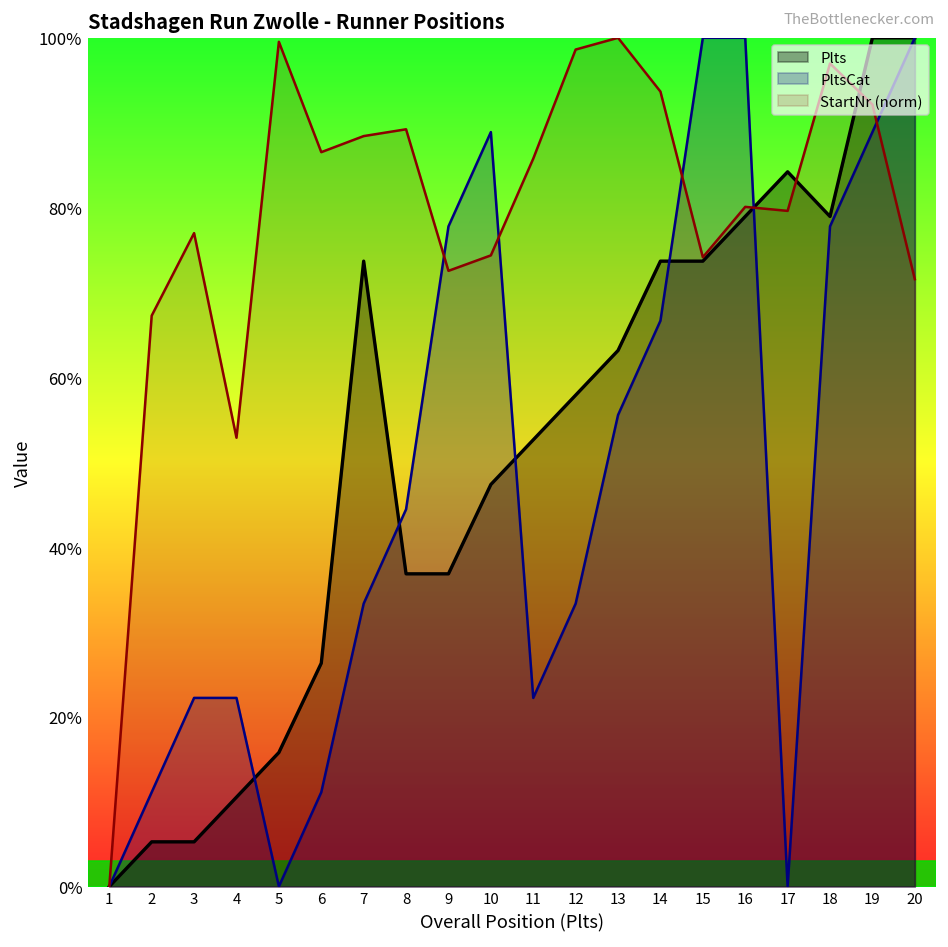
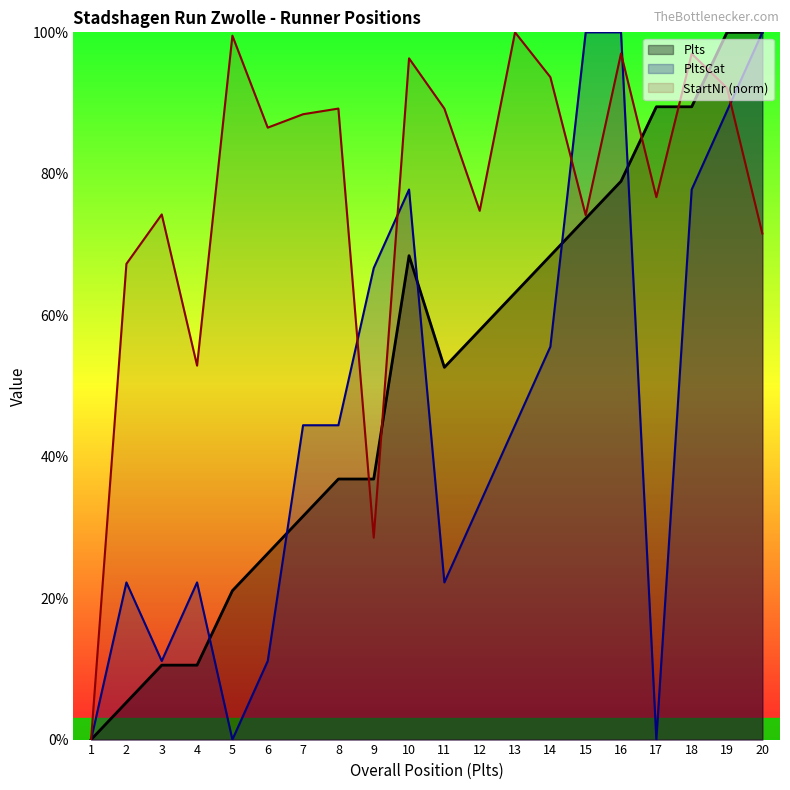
  {
    "Plts": {
      "2": "5%",
-     "3": "5%",
+     "3": "11%",
      "4": "11%",
-     "5": "16%",
+     "5": "21%",
      "6": "26%",
-     "7": "74%",
+     "7": "32%",
      "8": "37%",
      "9": "37%",
-     "10": "47%",
+     "10": "68%",
      "11": "53%",
      "12": "58%",
      "13": "63%",
-     "14": "74%",
+     "14": "68%",
      "15": "74%",
      "16": "79%",
-     "17": "84%",
-     "18": "79%",
+     "17": "89%",
+     "18": "89%",
      "19": "100%"
    },
    "PltsCat": {
-     "2": "11%",
-     "3": "22%",
+     "2": "22%",
+     "3": "11%",
      "4": "22%",
      "6": "11%",
-     "7": "33%",
+     "7": "44%",
      "8": "44%",
-     "9": "78%",
-     "10": "89%",
+     "9": "67%",
+     "10": "78%",
      "11": "22%",
      "12": "33%",
-     "13": "56%",
-     "14": "67%",
+     "13": "44%",
+     "14": "56%",
      "15": "100%",
      "16": "100%",
      "18": "78%",
      "19": "89%"
    },
    "StartNr (norm)": {
      "2": "67%",
-     "3": "77%",
+     "3": "74%",
      "4": "53%",
      "5": "100%",
      "6": "87%",
      "7": "88%",
      "8": "89%",
-     "9": "73%",
-     "10": "74%",
-     "11": "86%",
-     "12": "99%",
+     "9": "29%",
+     "10": "96%",
+     "11": "89%",
+     "12": "75%",
      "13": "100%",
      "14": "94%",
      "15": "74%",
-     "16": "80%",
-     "17": "80%",
+     "16": "97%",
+     "17": "77%",
      "20": "72%"
    }
  }
